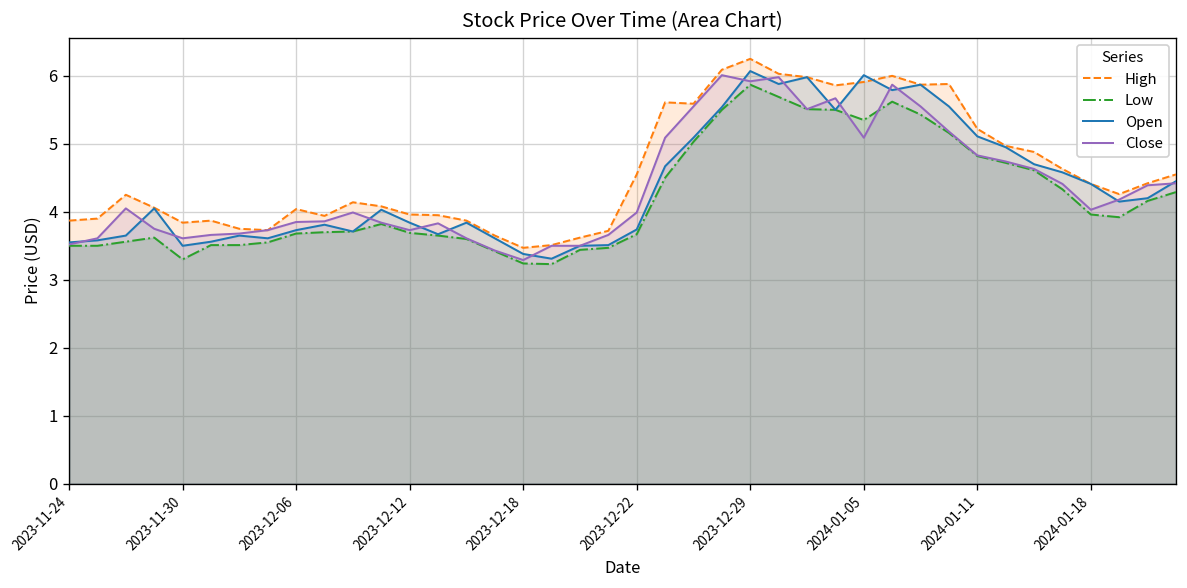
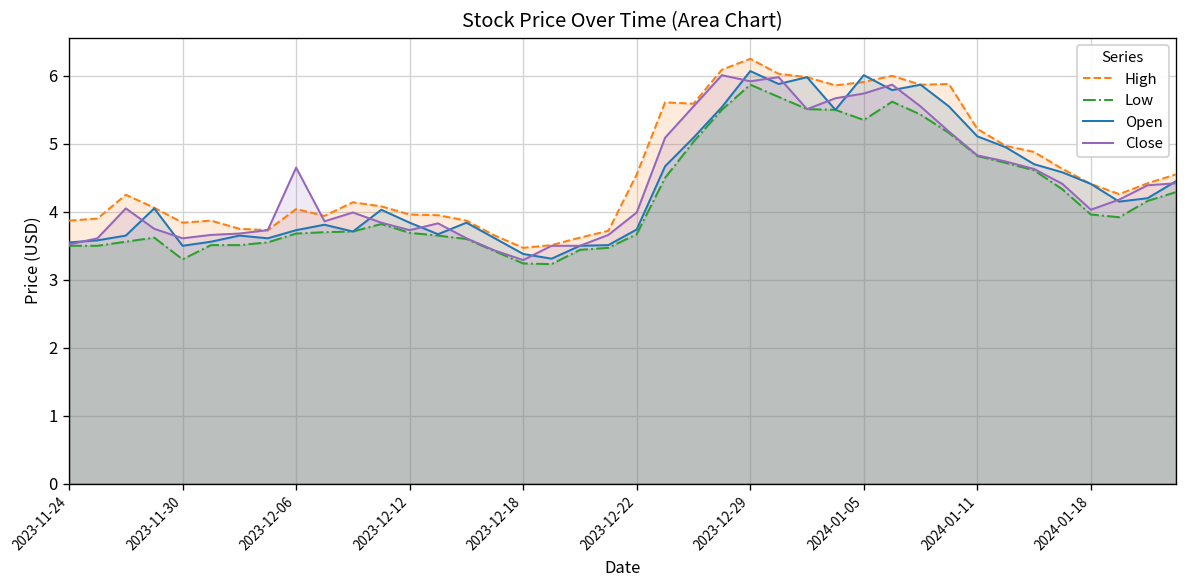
  {
    "High": {
      "2023-11-24": 3.9,
      "2023-11-30": 3.8,
      "2023-12-06": 4.0,
      "2023-12-12": 4.0,
      "2023-12-18": 3.5,
      "2023-12-22": 4.6,
      "2023-12-29": 6.3,
      "2024-01-05": 5.9,
      "2024-01-11": 5.2
    },
    "Low": {
      "2023-11-30": 3.3,
      "2023-12-06": 3.7,
      "2023-12-18": 3.2,
      "2023-12-22": 3.7,
      "2023-12-29": 5.9,
      "2024-01-05": 5.4,
      "2024-01-18": 4.0
    },
    "Open": {
      "2023-11-30": 3.5,
      "2023-12-06": 3.7,
      "2023-12-12": 3.8,
      "2023-12-18": 3.4,
      "2023-12-22": 3.7,
      "2023-12-29": 6.1,
      "2024-01-05": 6.0,
      "2024-01-11": 5.1
    },
    "Close": {
      "2023-11-30": 3.6,
-     "2023-12-06": 3.9,
+     "2023-12-06": 4.7,
      "2023-12-18": 3.3,
      "2023-12-22": 4.0,
      "2023-12-29": 5.9,
-     "2024-01-05": 5.1,
+     "2024-01-05": 5.7,
      "2024-01-18": 4.0
    }
  }
